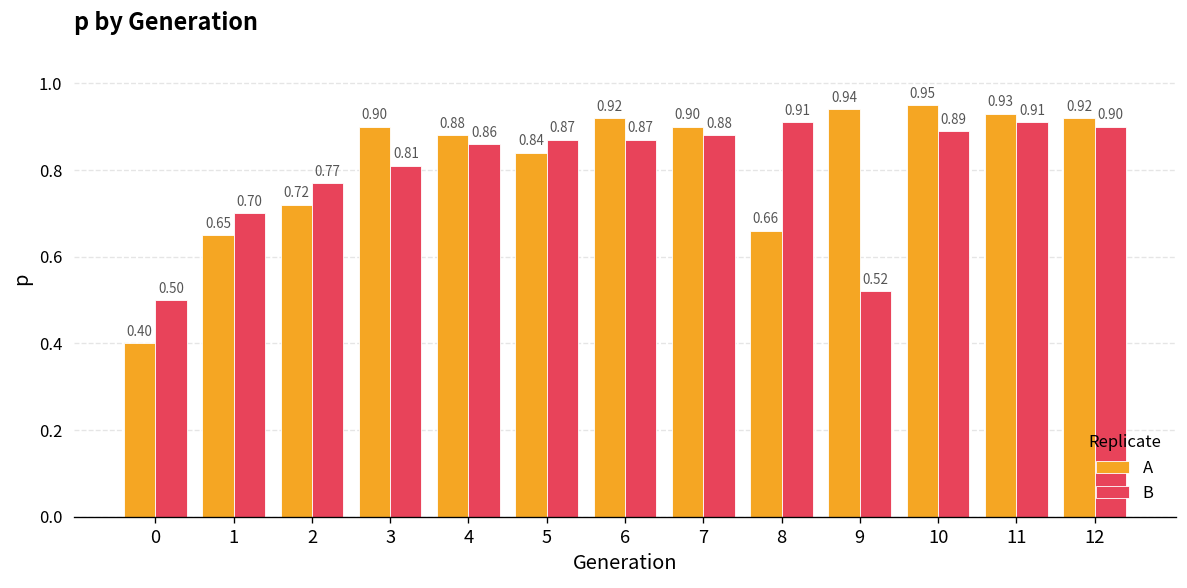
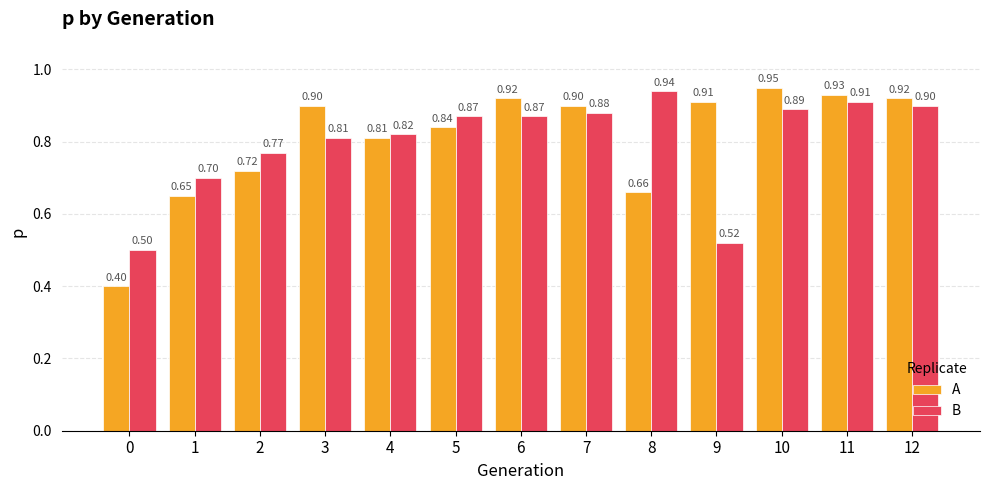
  {
    "A": {
      "0": 0.40,
      "1": 0.65,
      "2": 0.72,
      "3": 0.90,
-     "4": 0.88,
+     "4": 0.81,
      "5": 0.84,
      "6": 0.92,
      "7": 0.90,
      "8": 0.66,
-     "9": 0.94,
+     "9": 0.91,
      "10": 0.95,
      "11": 0.93,
      "12": 0.92
    },
    "B": {
      "0": 0.50,
      "1": 0.70,
      "2": 0.77,
      "3": 0.81,
-     "4": 0.86,
+     "4": 0.82,
      "5": 0.87,
      "6": 0.87,
      "7": 0.88,
-     "8": 0.91,
+     "8": 0.94,
      "9": 0.52,
      "10": 0.89,
      "11": 0.91,
      "12": 0.90
    }
  }
